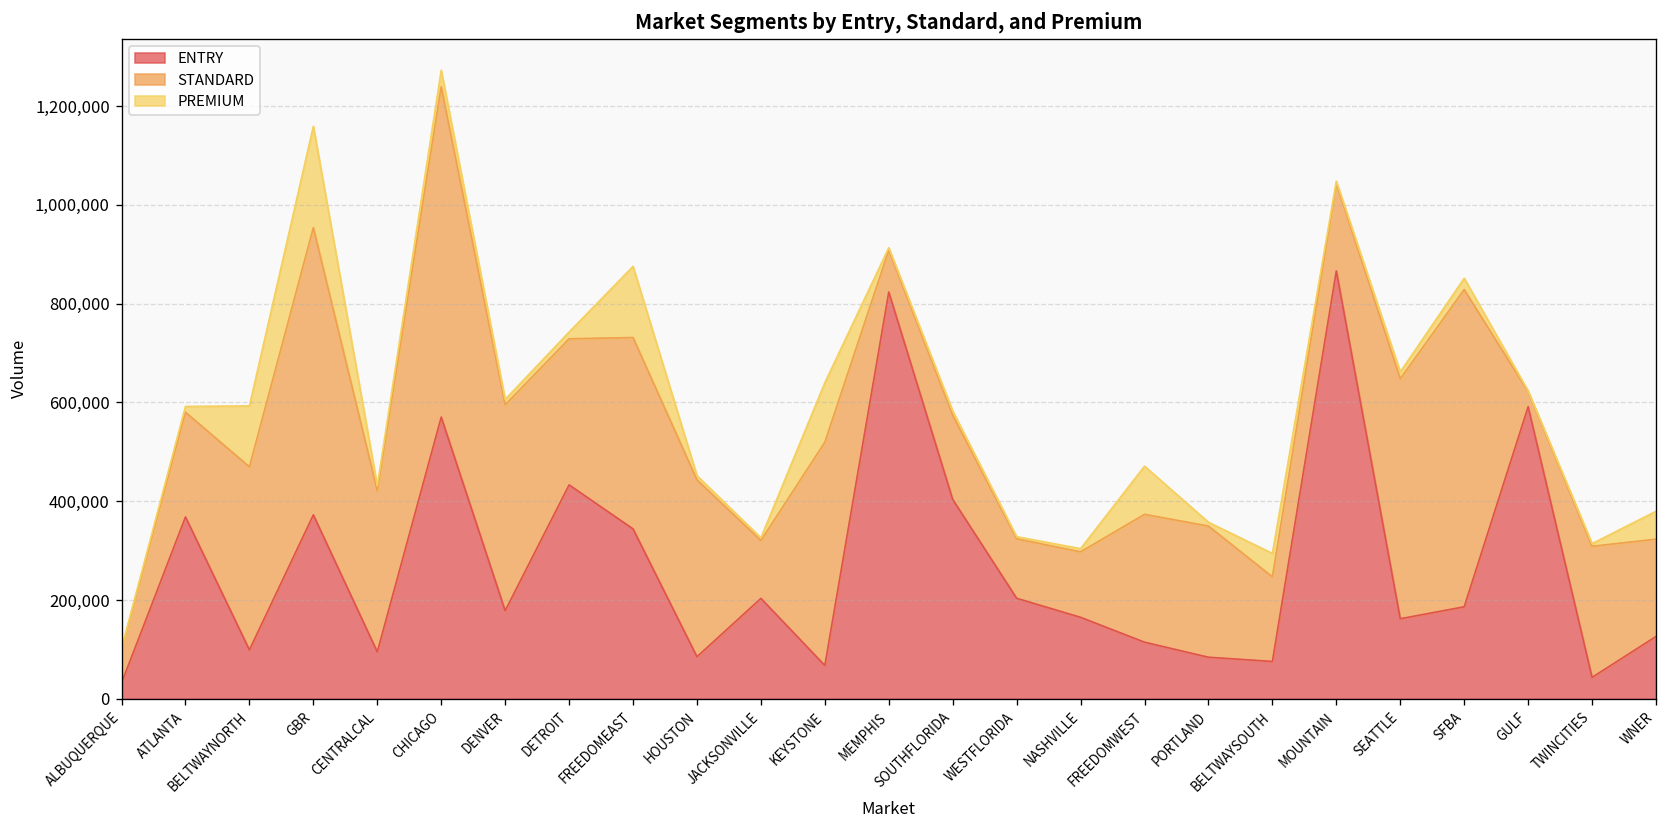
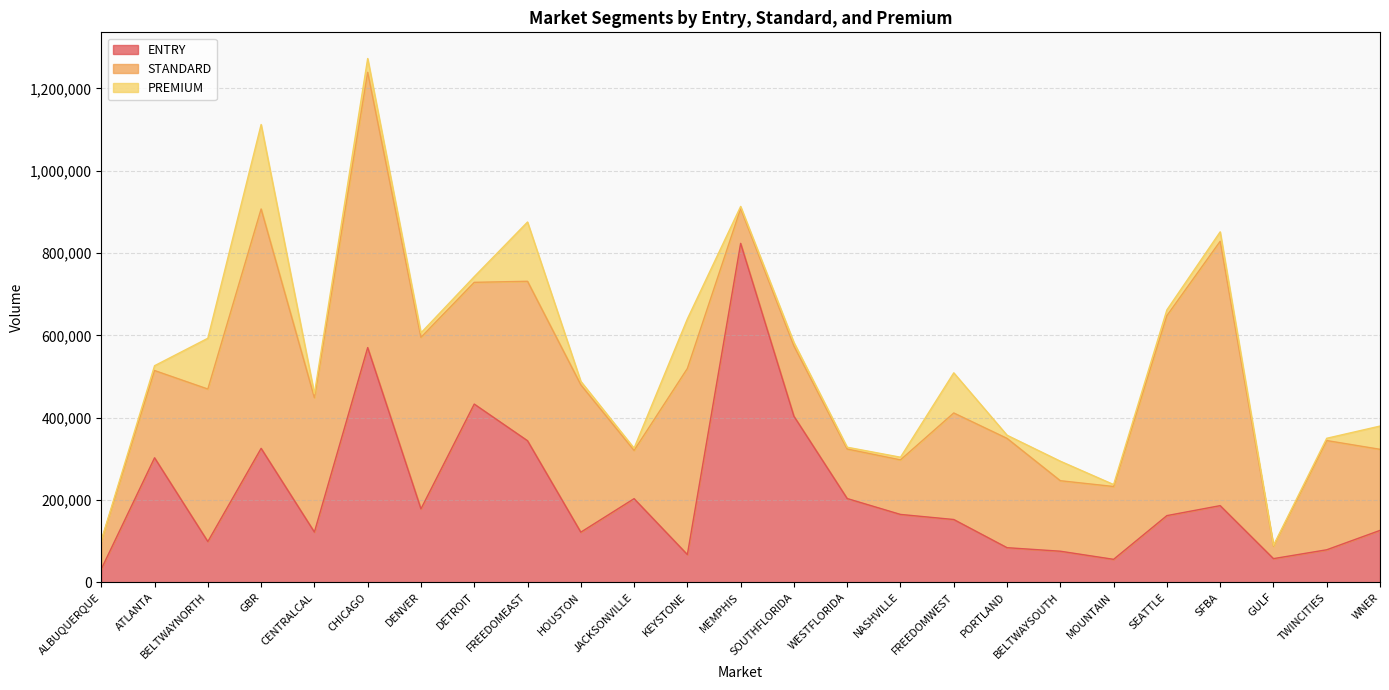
  {
    "ENTRY": {
      "ALBUQUERQUE": "30,000",
-     "ATLANTA": "370,000",
+     "ATLANTA": "300,000",
      "BELTWAYNORTH": "100,000",
-     "GBR": "370,000",
-     "CENTRALCAL": "90,000",
+     "GBR": "330,000",
+     "CENTRALCAL": "120,000",
      "CHICAGO": "570,000",
      "DENVER": "180,000",
      "DETROIT": "430,000",
      "FREEDOMEAST": "340,000",
-     "HOUSTON": "90,000",
+     "HOUSTON": "120,000",
      "JACKSONVILLE": "200,000",
      "KEYSTONE": "70,000",
      "MEMPHIS": "820,000",
      "SOUTHFLORIDA": "400,000",
      "WESTFLORIDA": "200,000",
      "NASHVILLE": "160,000",
-     "FREEDOMWEST": "110,000",
+     "FREEDOMWEST": "150,000",
      "PORTLAND": "80,000",
      "BELTWAYSOUTH": "80,000",
-     "MOUNTAIN": "870,000",
+     "MOUNTAIN": "60,000",
      "SEATTLE": "160,000",
      "SFBA": "190,000",
-     "GULF": "590,000",
-     "TWINCITIES": "40,000",
+     "GULF": "60,000",
+     "TWINCITIES": "80,000",
      "WNER": "130,000"
    }
  }
